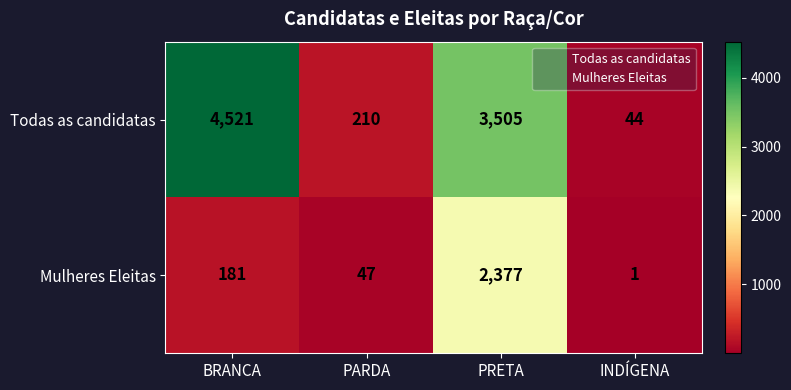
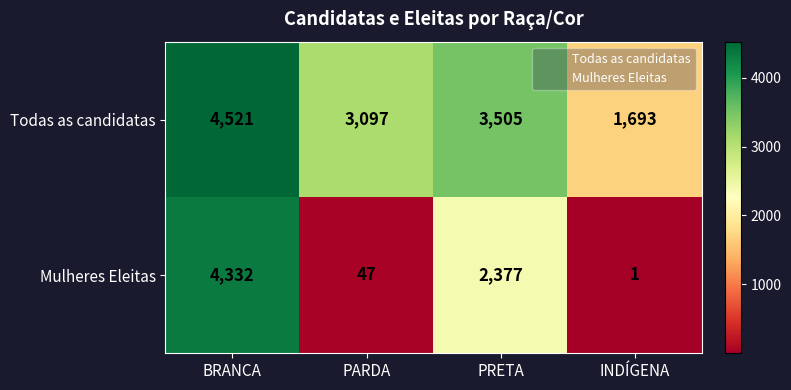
  {
    "Todas as candidatas": {
      "BRANCA": "4,521",
-     "PARDA": "210",
+     "PARDA": "3,097",
      "PRETA": "3,505",
-     "INDÍGENA": "44"
+     "INDÍGENA": "1,693"
    },
    "Mulheres Eleitas": {
-     "BRANCA": "181",
+     "BRANCA": "4,332",
      "PARDA": "47",
      "PRETA": "2,377",
      "INDÍGENA": "1"
    }
  }
